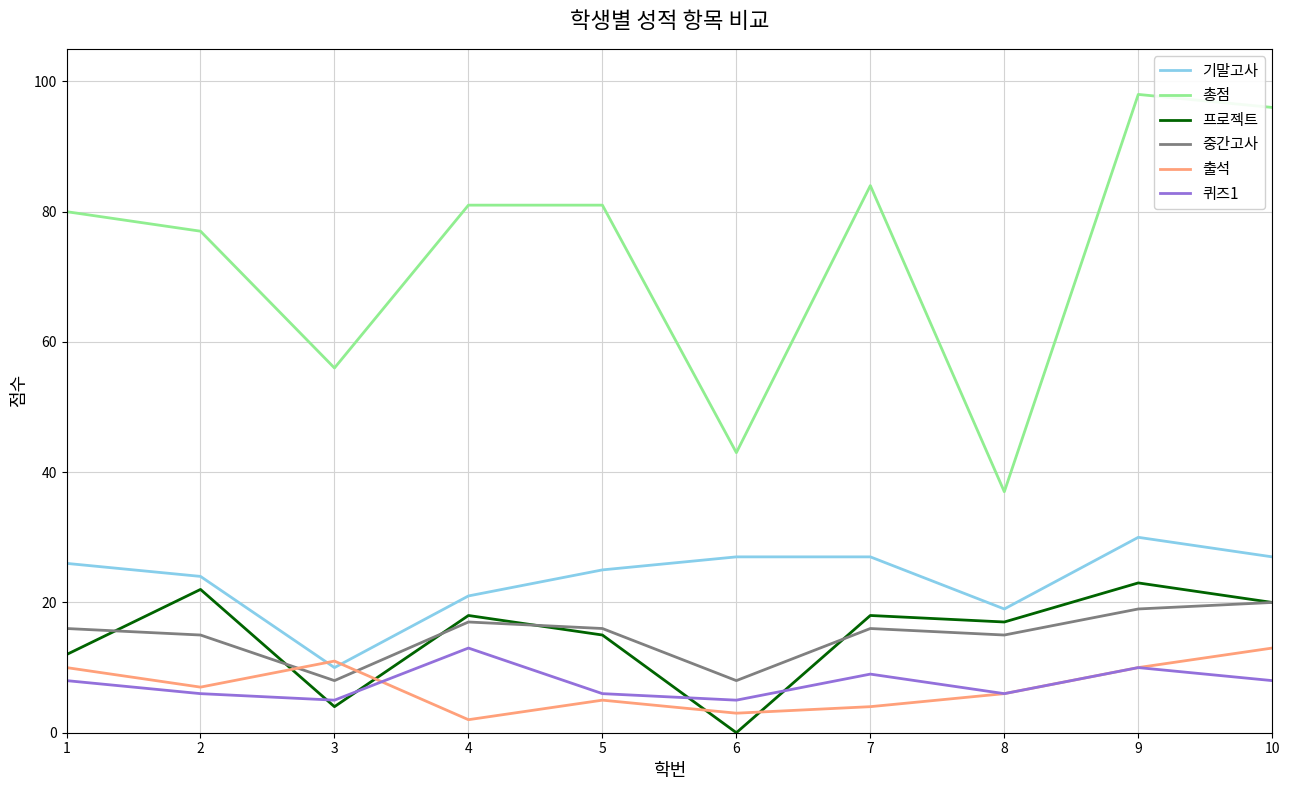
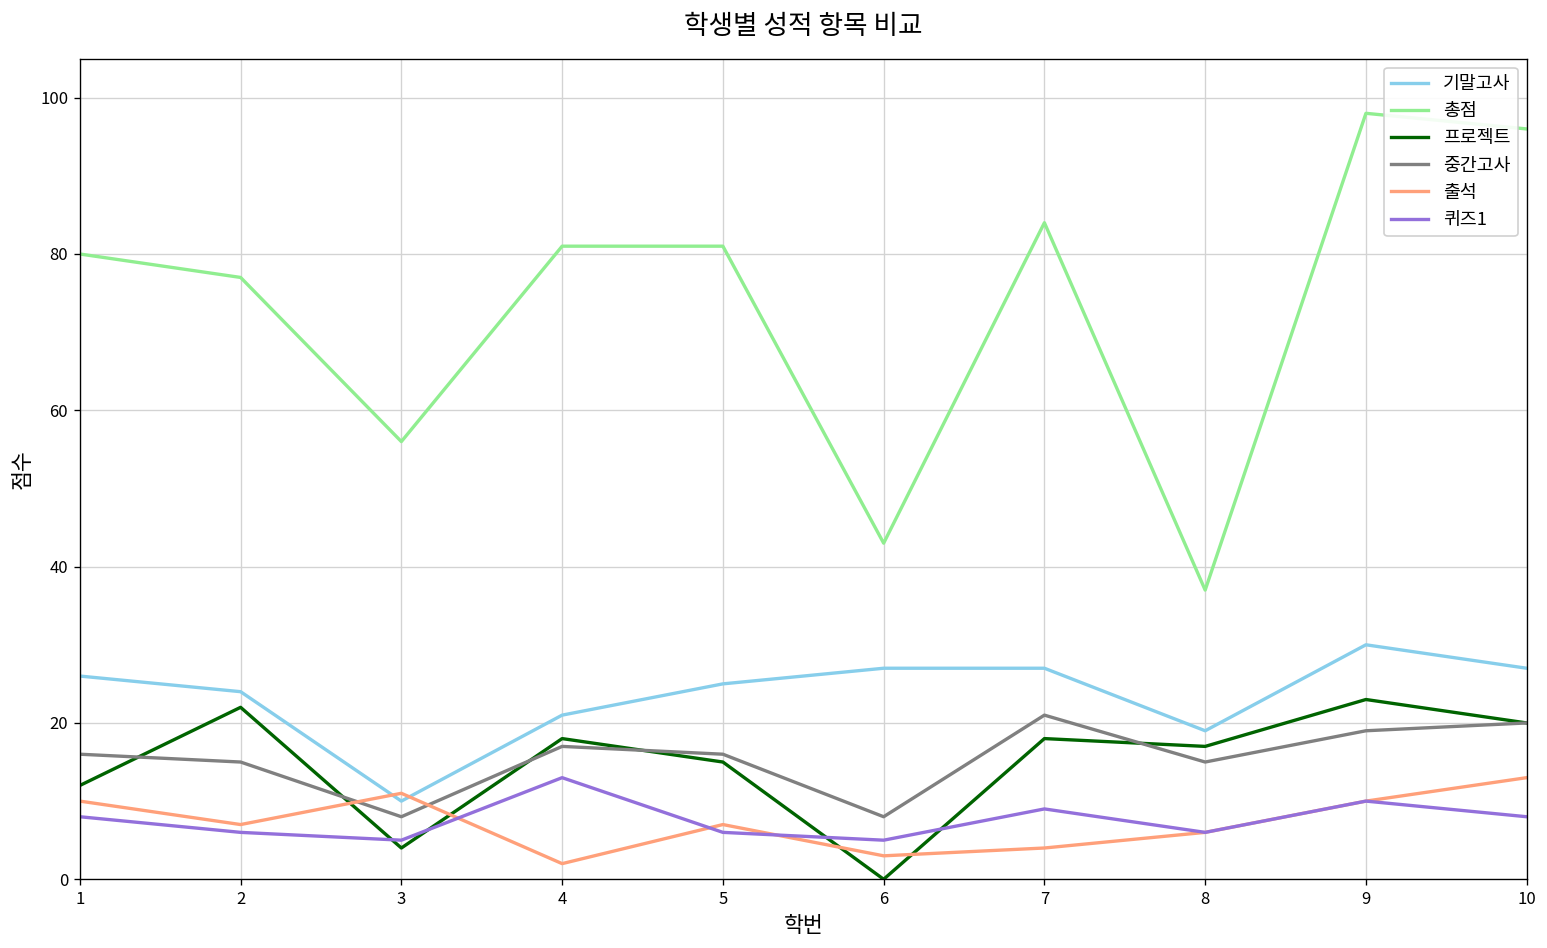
  {
    "기말고사": {
      "1": 26,
      "2": 24,
      "3": 10,
      "4": 21,
      "5": 25,
      "6": 27,
      "7": 27,
      "8": 19,
      "9": 30,
      "10": 27
    },
    "총점": {
      "1": 80,
      "2": 77,
      "3": 56,
      "4": 81,
      "5": 81,
      "6": 43,
      "7": 84,
      "8": 37,
      "9": 98,
      "10": 96
    },
    "프로젝트": {
      "1": 12,
      "2": 22,
      "3": 4,
      "4": 18,
      "5": 15,
      "6": 0,
      "7": 18,
      "8": 17,
      "9": 23
    },
    "중간고사": {
      "1": 16,
      "2": 15,
      "3": 8,
      "4": 17,
      "5": 16,
      "6": 8,
-     "7": 16,
+     "7": 21,
      "8": 15,
      "9": 19
    },
    "출석": {
      "1": 10,
      "2": 7,
      "3": 11,
      "4": 2,
-     "5": 5,
+     "5": 7,
      "6": 3,
      "7": 4,
      "10": 13
    },
    "퀴즈1": {
      "1": 8,
      "2": 6,
      "3": 5,
      "4": 13,
      "5": 6,
      "6": 5,
      "7": 9,
      "10": 8
    }
  }
